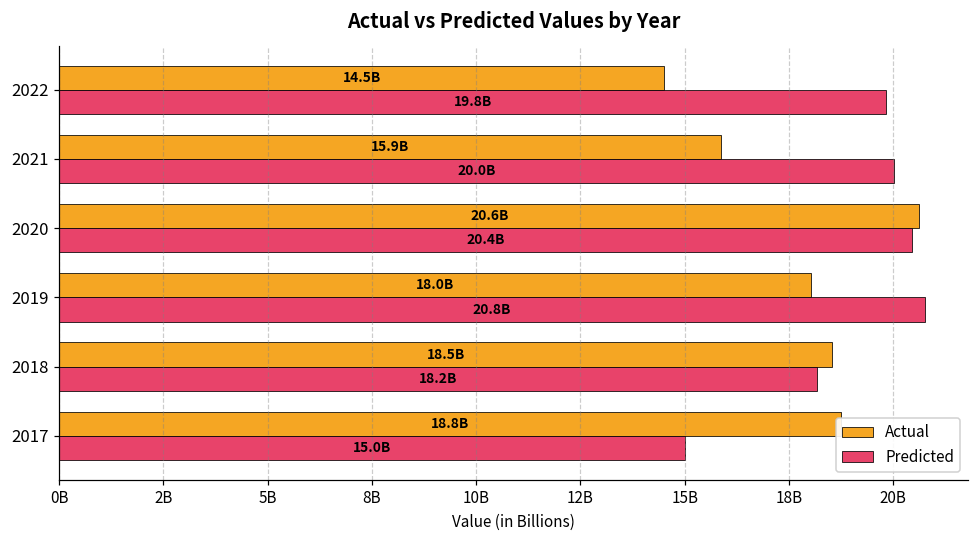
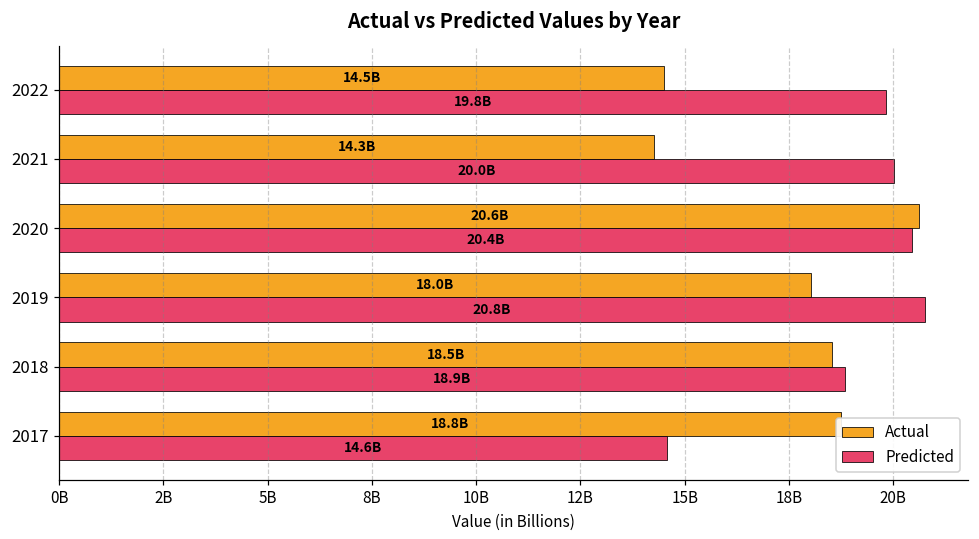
  {
    "Actual": {
      "2022": "14.5B",
-     "2021": "15.9B",
+     "2021": "14.3B",
      "2020": "20.6B",
      "2019": "18.0B",
      "2018": "18.5B"
    },
    "Predicted": {
      "2022": "19.8B",
      "2021": "20.0B",
      "2020": "20.4B",
      "2019": "20.8B",
-     "2018": "18.2B",
-     "2017": "15.0B"
+     "2018": "18.9B",
+     "2017": "14.6B"
    }
  }
